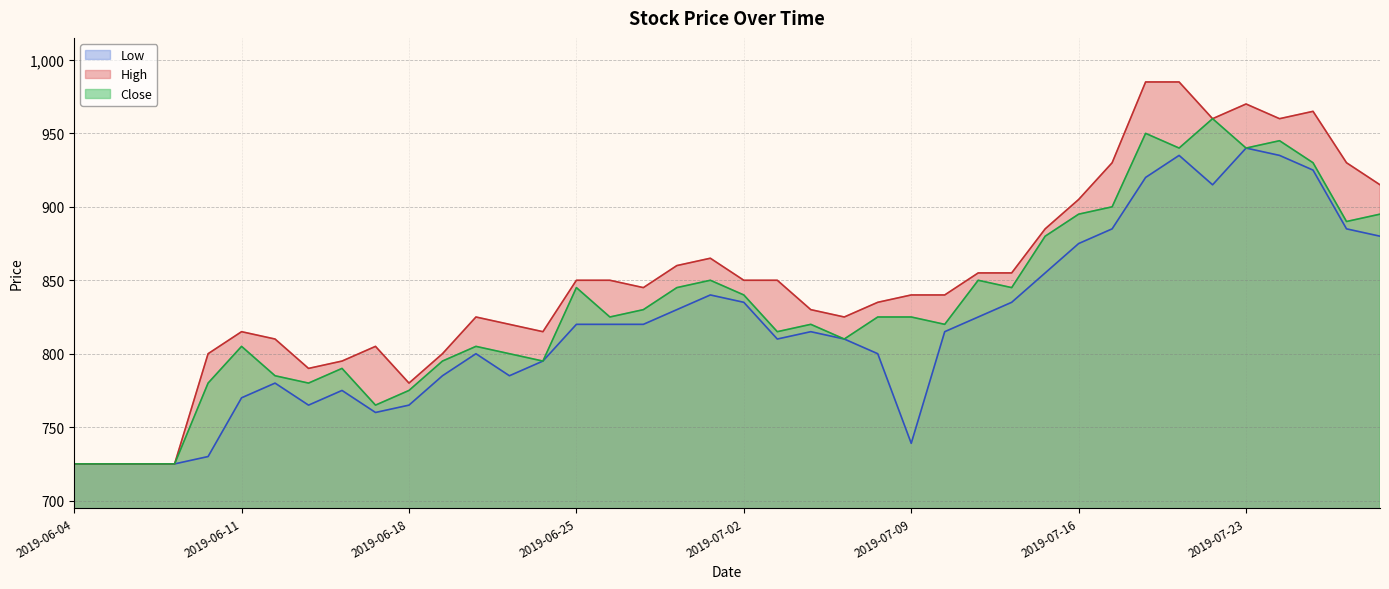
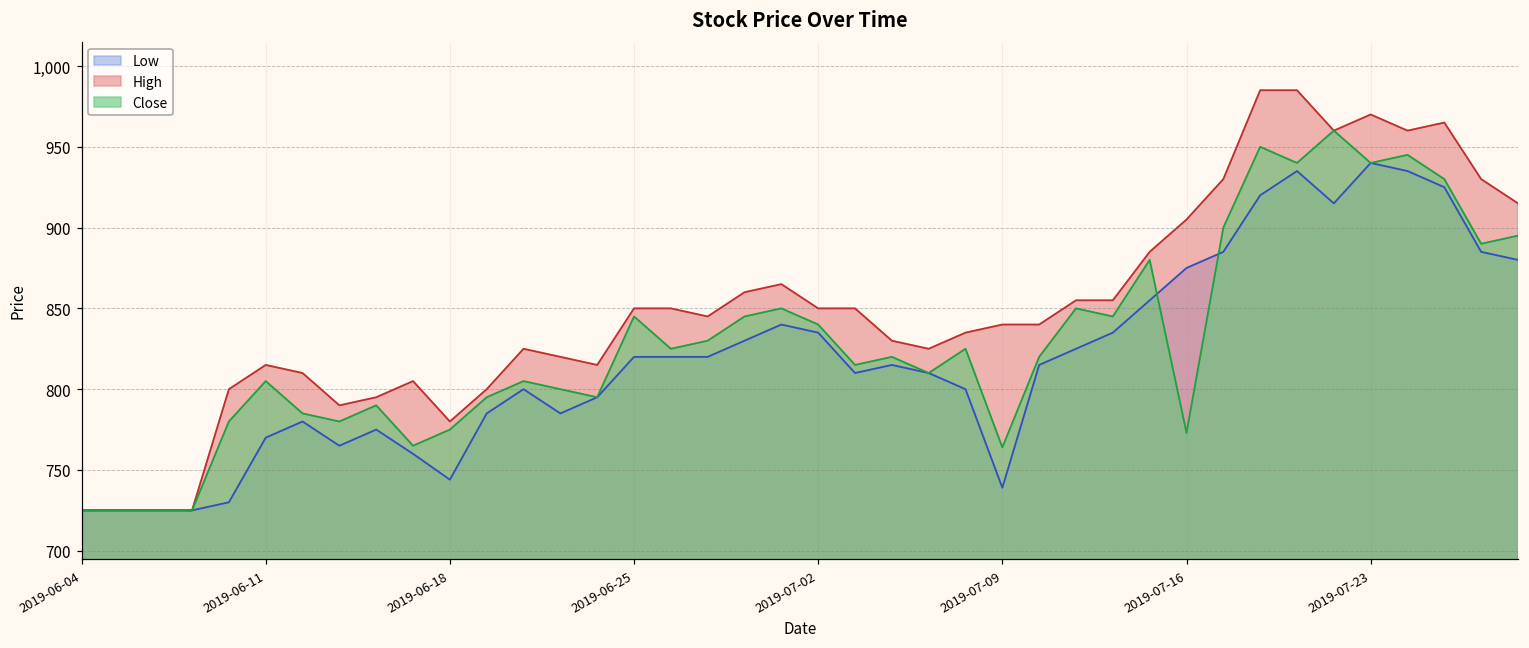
  {
    "Low": {
      "2019-06-11": 770,
-     "2019-06-18": 765,
+     "2019-06-18": 744,
      "2019-06-25": 820,
      "2019-07-02": 835,
      "2019-07-09": 739,
      "2019-07-16": 875
    },
    "High": {
      "2019-06-11": 815,
      "2019-06-18": 780,
      "2019-06-25": 850,
      "2019-07-02": 850,
      "2019-07-09": 840,
      "2019-07-16": 905,
      "2019-07-23": 970
    },
    "Close": {
      "2019-06-11": 805,
      "2019-06-18": 775,
      "2019-06-25": 845,
      "2019-07-02": 840,
-     "2019-07-09": 825,
-     "2019-07-16": 895
+     "2019-07-09": 764,
+     "2019-07-16": 773
    }
  }
